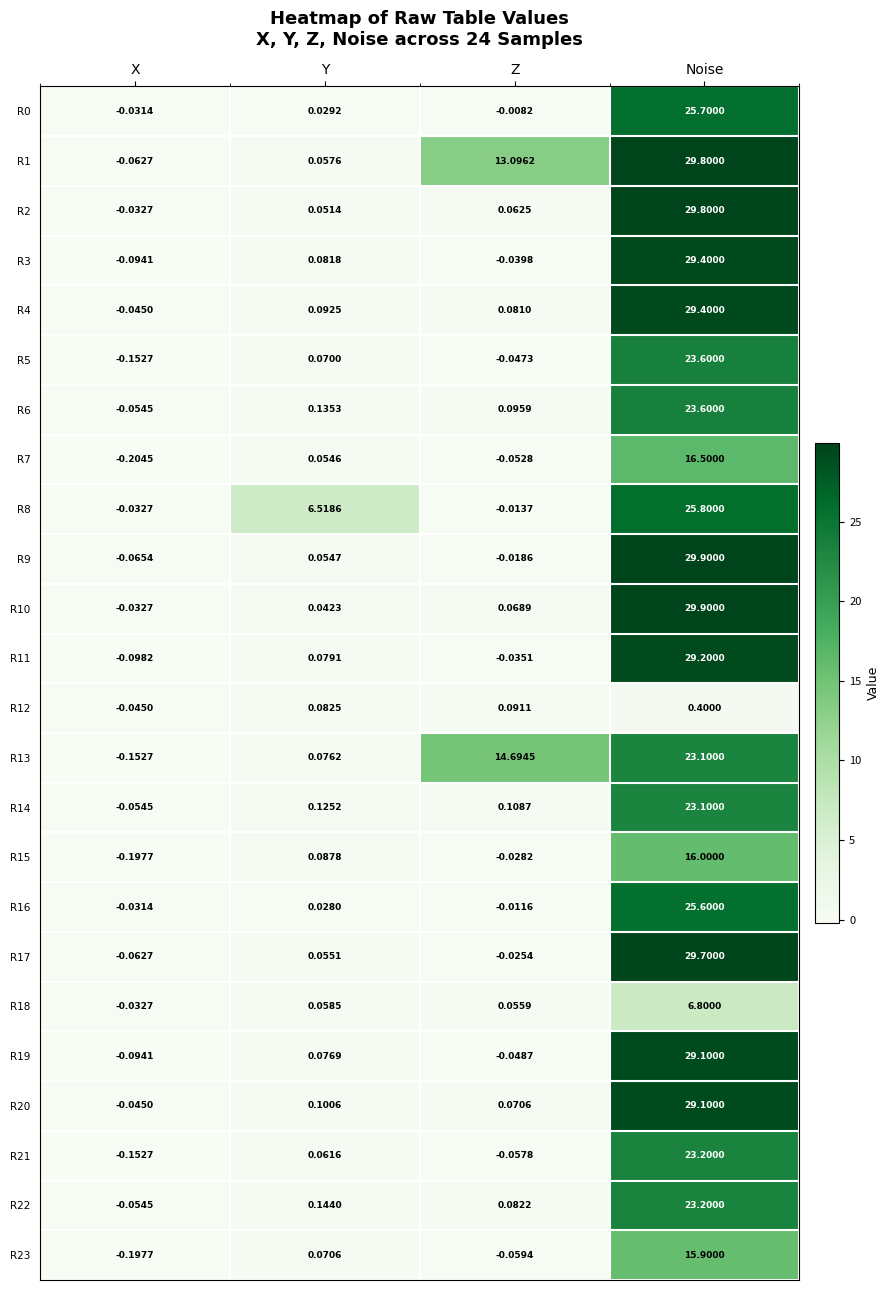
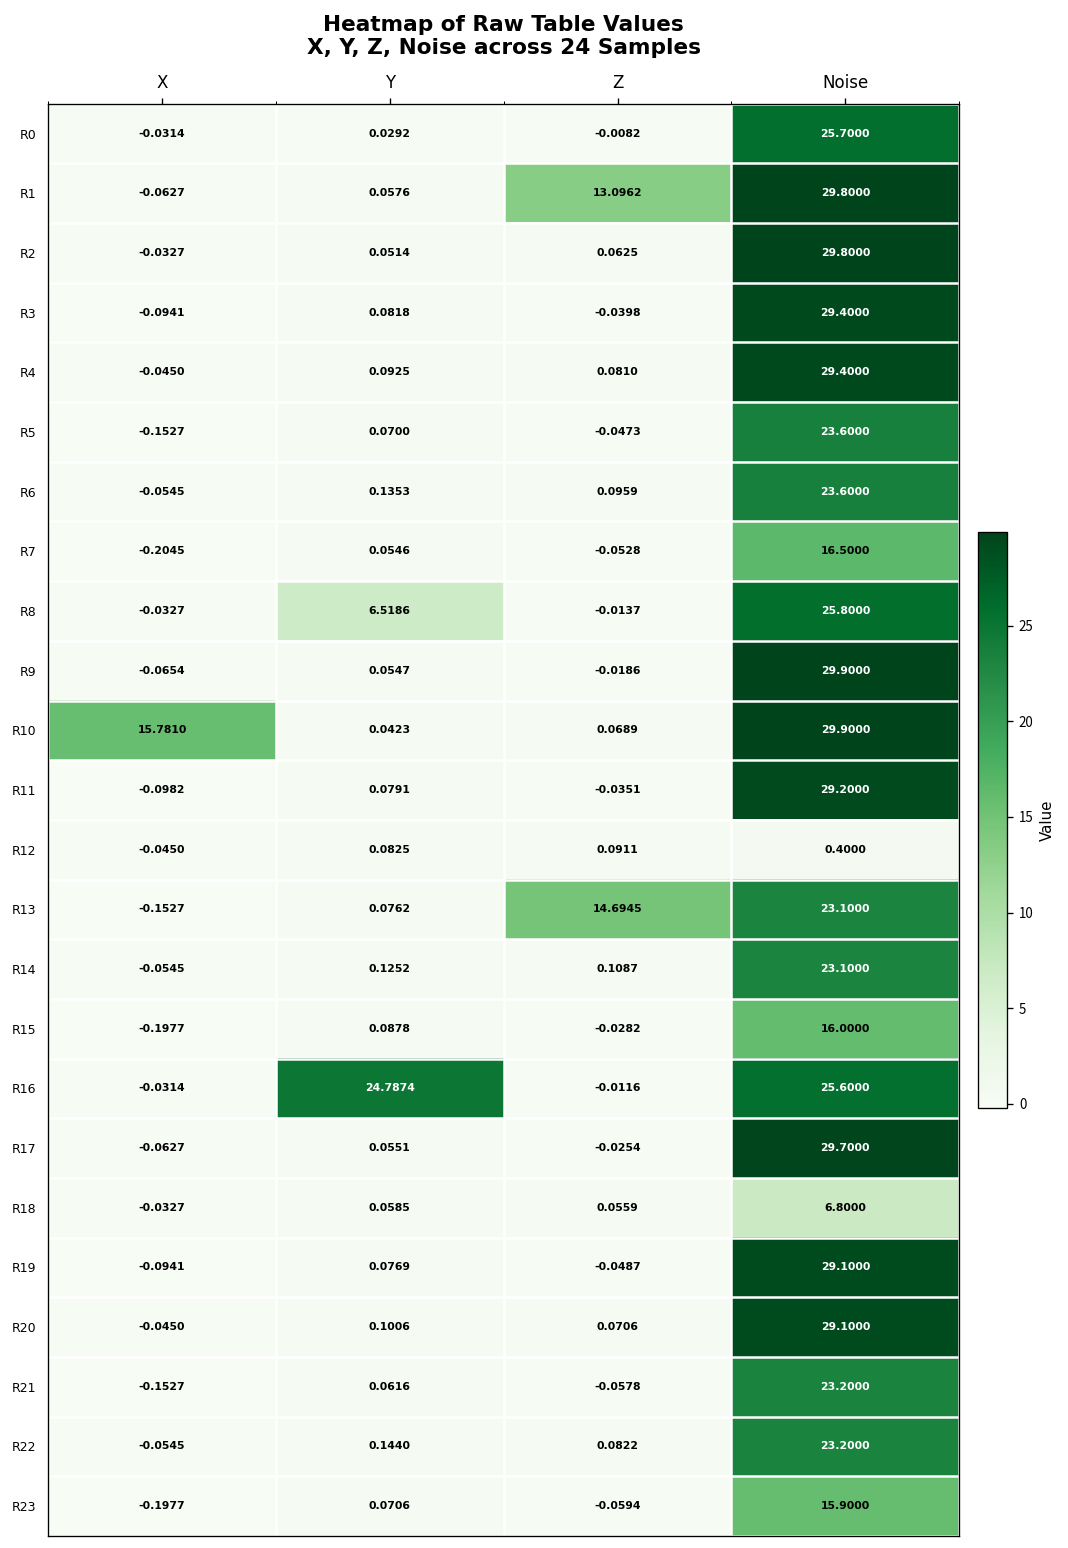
  {
    "R0": {
      "X": -0.0314,
      "Y": 0.0292,
      "Z": -0.0082,
      "Noise": 25.7000
    },
    "R1": {
      "X": -0.0627,
      "Y": 0.0576,
      "Z": 13.0962,
      "Noise": 29.8000
    },
    "R2": {
      "X": -0.0327,
      "Y": 0.0514,
      "Z": 0.0625,
      "Noise": 29.8000
    },
    "R3": {
      "X": -0.0941,
      "Y": 0.0818,
      "Z": -0.0398,
      "Noise": 29.4000
    },
    "R4": {
      "X": -0.0450,
      "Y": 0.0925,
      "Z": 0.0810,
      "Noise": 29.4000
    },
    "R5": {
      "X": -0.1527,
      "Y": 0.0700,
      "Z": -0.0473,
      "Noise": 23.6000
    },
    "R6": {
      "X": -0.0545,
      "Y": 0.1353,
      "Z": 0.0959,
      "Noise": 23.6000
    },
    "R7": {
      "X": -0.2045,
      "Y": 0.0546,
      "Z": -0.0528,
      "Noise": 16.5000
    },
    "R8": {
      "X": -0.0327,
      "Y": 6.5186,
      "Z": -0.0137,
      "Noise": 25.8000
    },
    "R9": {
      "X": -0.0654,
      "Y": 0.0547,
      "Z": -0.0186,
      "Noise": 29.9000
    },
    "R10": {
-     "X": -0.0327,
+     "X": 15.7810,
      "Y": 0.0423,
      "Z": 0.0689,
      "Noise": 29.9000
    },
    "R11": {
      "X": -0.0982,
      "Y": 0.0791,
      "Z": -0.0351,
      "Noise": 29.2000
    },
    "R12": {
      "X": -0.0450,
      "Y": 0.0825,
      "Z": 0.0911,
      "Noise": 0.4000
    },
    "R13": {
      "X": -0.1527,
      "Y": 0.0762,
      "Z": 14.6945,
      "Noise": 23.1000
    },
    "R14": {
      "X": -0.0545,
      "Y": 0.1252,
      "Z": 0.1087,
      "Noise": 23.1000
    },
    "R15": {
      "X": -0.1977,
      "Y": 0.0878,
      "Z": -0.0282,
      "Noise": 16.0000
    },
    "R16": {
      "X": -0.0314,
-     "Y": 0.0280,
+     "Y": 24.7874,
      "Z": -0.0116,
      "Noise": 25.6000
    },
    "R17": {
      "X": -0.0627,
      "Y": 0.0551,
      "Z": -0.0254,
      "Noise": 29.7000
    },
    "R18": {
      "X": -0.0327,
      "Y": 0.0585,
      "Z": 0.0559,
      "Noise": 6.8000
    },
    "R19": {
      "X": -0.0941,
      "Y": 0.0769,
      "Z": -0.0487,
      "Noise": 29.1000
    },
    "R20": {
      "X": -0.0450,
      "Y": 0.1006,
      "Z": 0.0706,
      "Noise": 29.1000
    },
    "R21": {
      "X": -0.1527,
      "Y": 0.0616,
      "Z": -0.0578,
      "Noise": 23.2000
    },
    "R22": {
      "X": -0.0545,
      "Y": 0.1440,
      "Z": 0.0822,
      "Noise": 23.2000
    },
    "R23": {
      "X": -0.1977,
      "Y": 0.0706,
      "Z": -0.0594,
      "Noise": 15.9000
    }
  }
